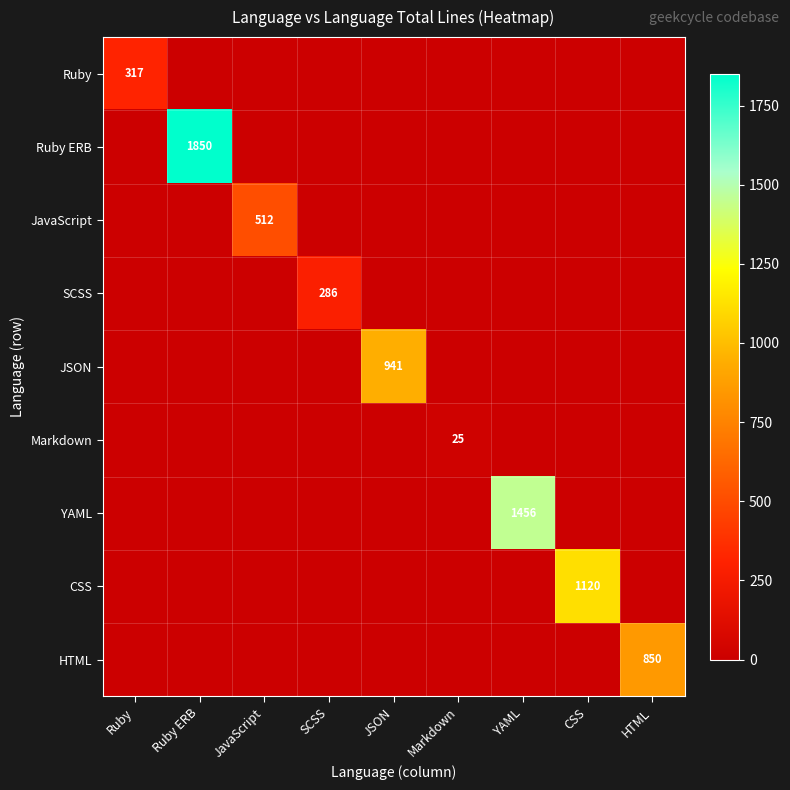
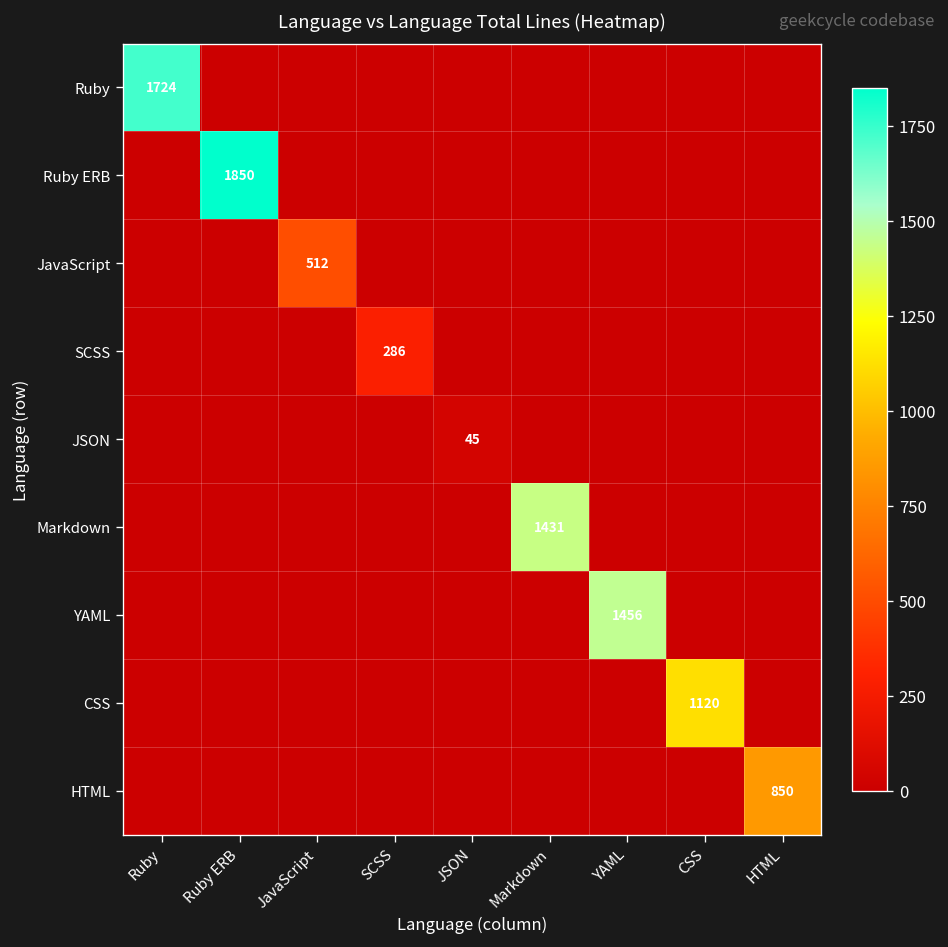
  {
    "Ruby": {
-     "Ruby": 317
+     "Ruby": 1724
    },
    "Ruby ERB": {
      "Ruby ERB": 1850
    },
    "JavaScript": {
      "JavaScript": 512
    },
    "SCSS": {
      "SCSS": 286
    },
    "JSON": {
-     "JSON": 941
+     "JSON": 45
    },
    "Markdown": {
-     "Markdown": 25
+     "Markdown": 1431
    },
    "YAML": {
      "YAML": 1456
    },
    "CSS": {
      "CSS": 1120
    },
    "HTML": {
      "HTML": 850
    }
  }
